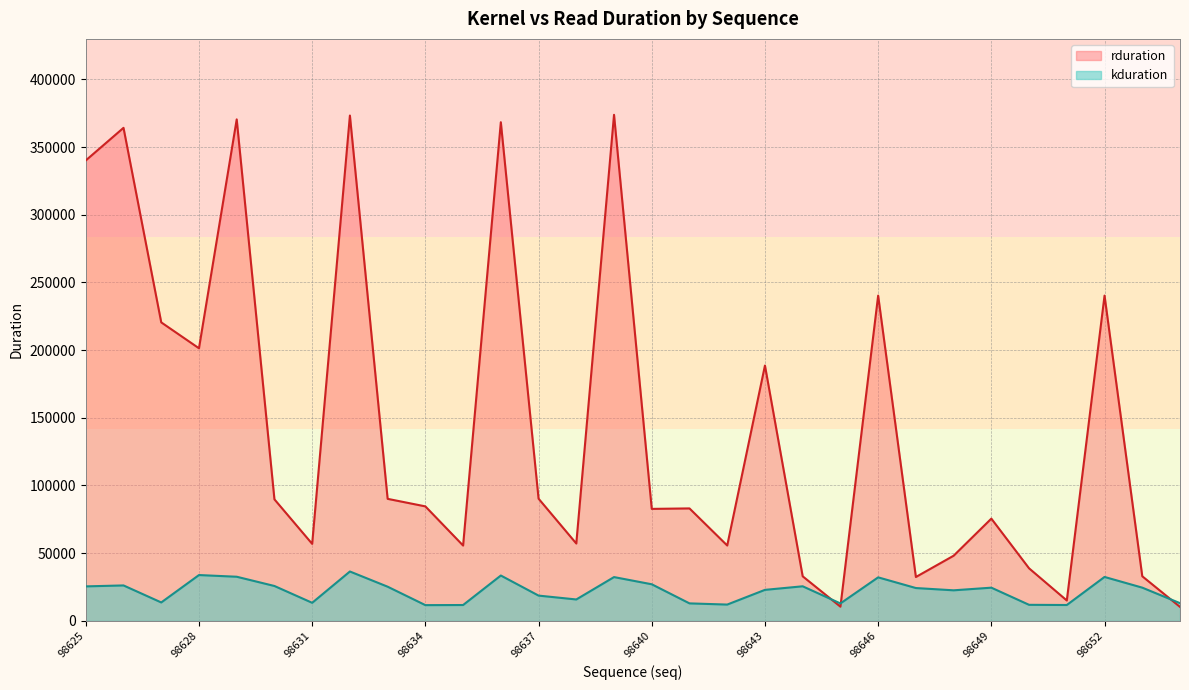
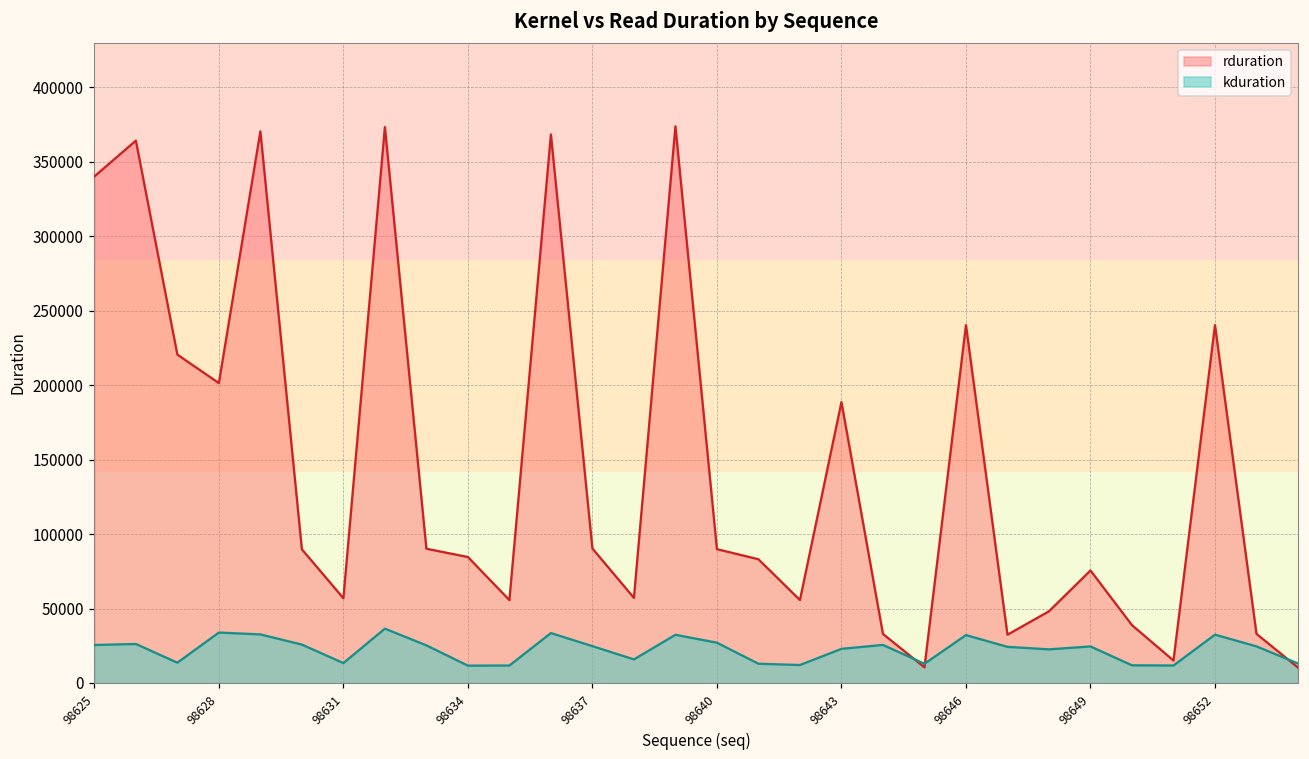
  {
    "rduration": {
      "98625": 340000,
      "98628": 201000,
      "98631": 57000,
      "98634": 85000,
      "98637": 90000,
-     "98640": 83000,
+     "98640": 90000,
      "98643": 189000,
      "98646": 240000,
      "98649": 76000,
      "98652": 240000
    },
    "kduration": {
      "98625": 25000,
      "98628": 34000,
      "98631": 13000,
      "98634": 12000,
-     "98637": 19000,
+     "98637": 25000,
      "98640": 27000,
      "98643": 23000,
      "98646": 32000,
      "98649": 25000,
      "98652": 32000
    }
  }
